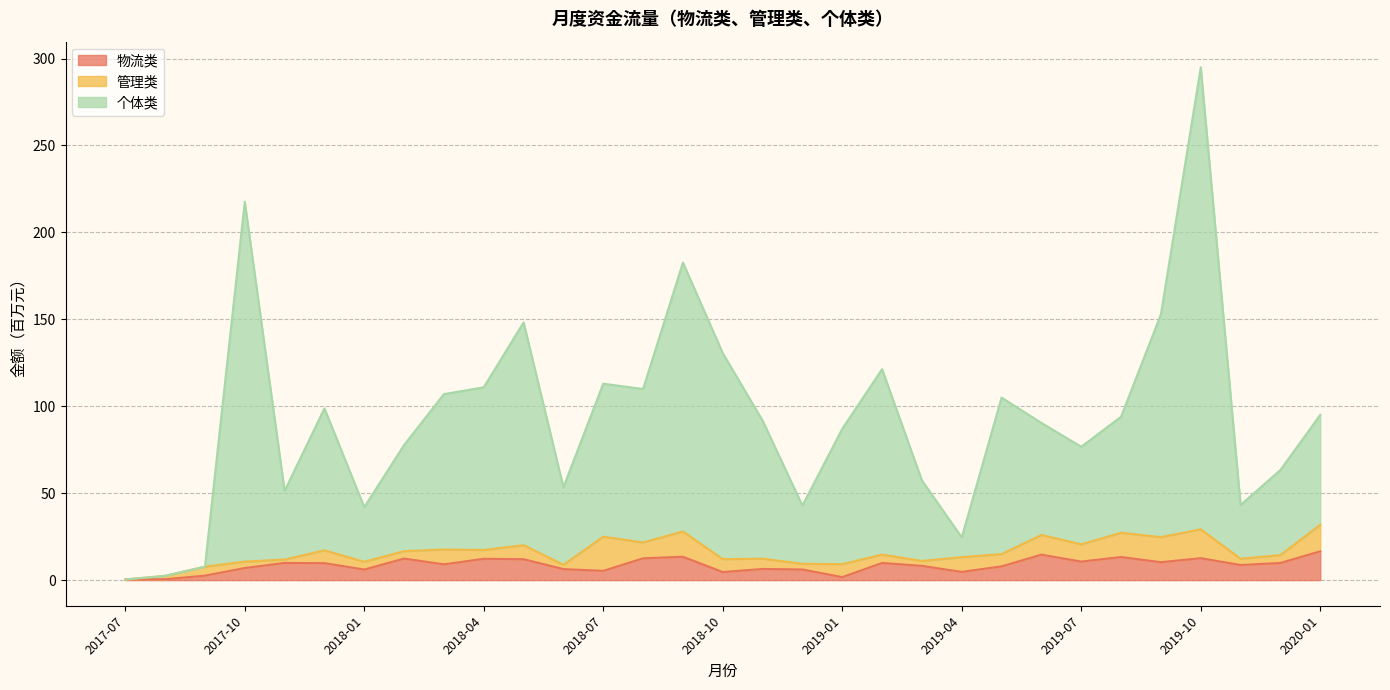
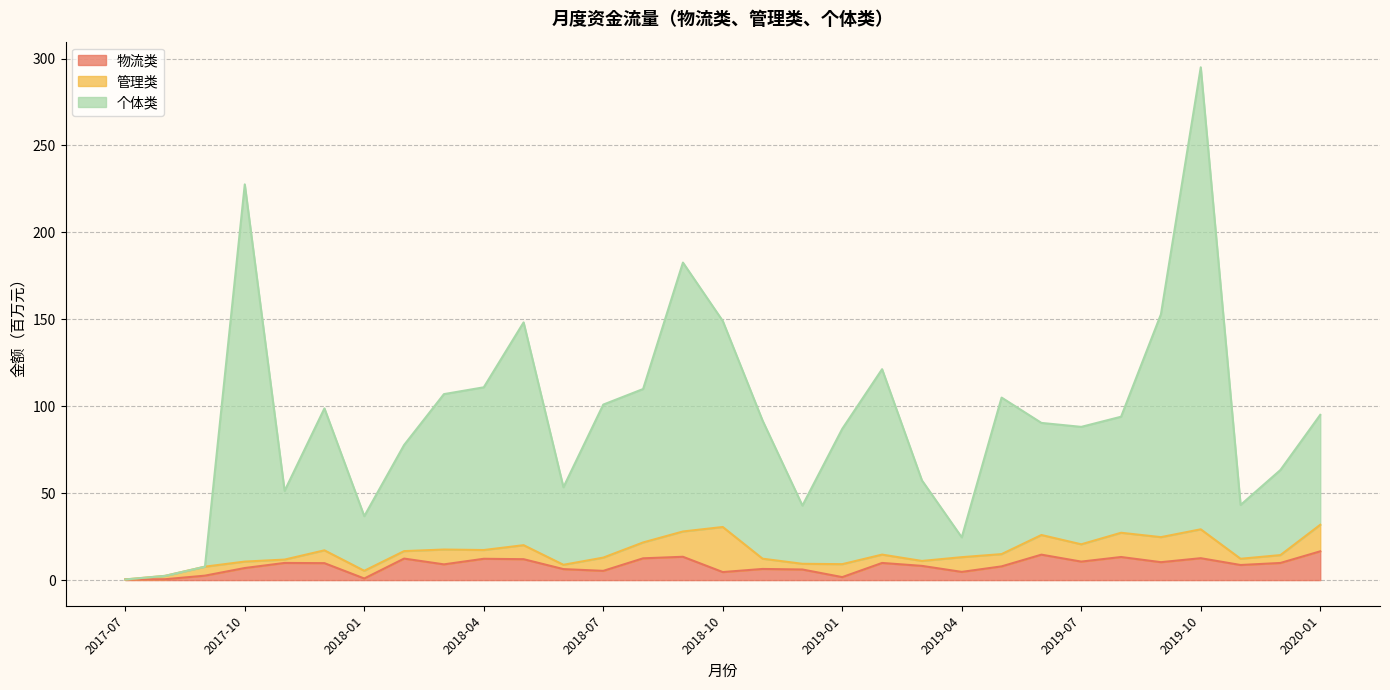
  {
    "物流类": {
      "2017-10": 7,
-     "2018-01": 6,
+     "2018-01": 1,
      "2018-04": 12,
      "2018-07": 5,
      "2018-10": 5,
      "2019-01": 2,
      "2019-04": 5,
      "2019-07": 11,
      "2019-10": 13,
      "2020-01": 17
    },
    "管理类": {
      "2017-10": 4,
      "2018-01": 4,
      "2018-04": 5,
-     "2018-07": 20,
-     "2018-10": 7,
+     "2018-07": 8,
+     "2018-10": 26,
      "2019-01": 7,
      "2019-04": 8,
      "2019-07": 10,
      "2019-10": 17,
      "2020-01": 15
    },
    "个体类": {
-     "2017-10": 207,
+     "2017-10": 217,
      "2018-01": 31,
      "2018-04": 94,
      "2018-07": 88,
      "2018-10": 118,
      "2019-01": 78,
      "2019-04": 11,
-     "2019-07": 56,
+     "2019-07": 68,
      "2019-10": 266,
      "2020-01": 63
    }
  }
